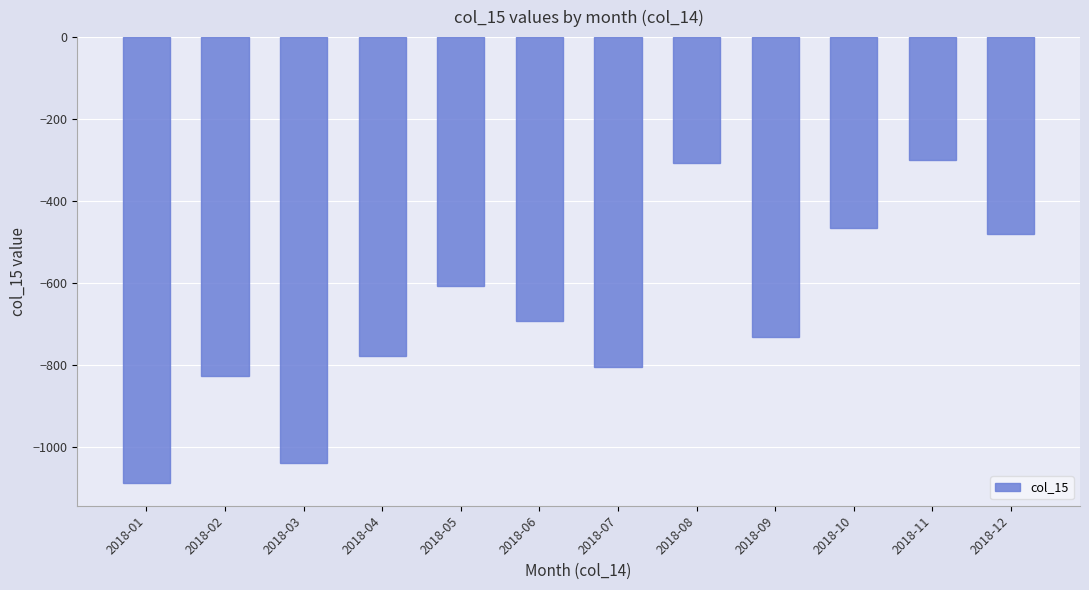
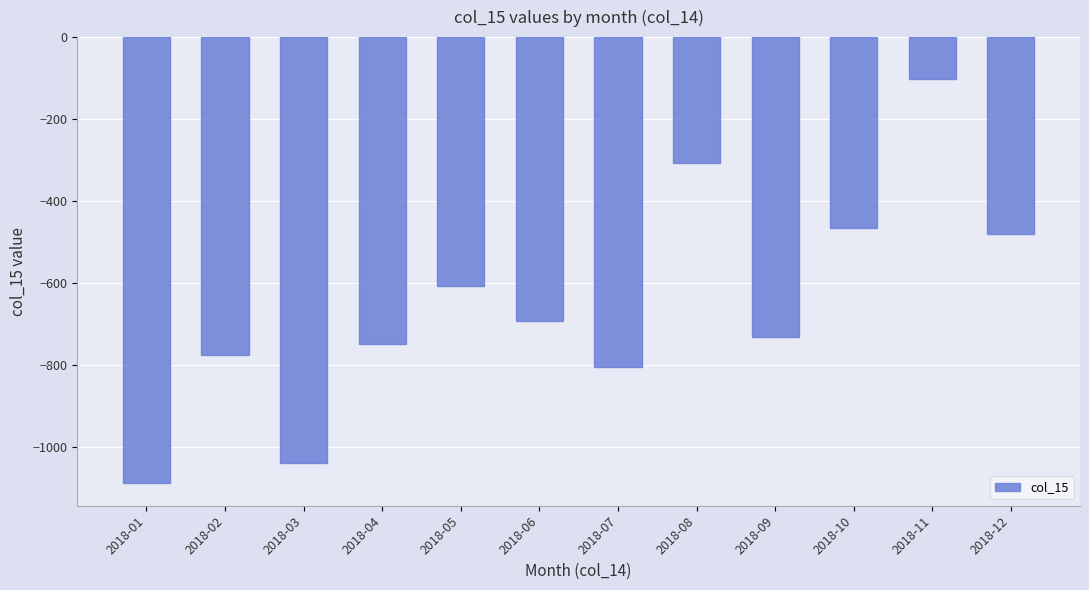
  {
    "2018-01": -1090,
-   "2018-02": -830,
+   "2018-02": -780,
    "2018-03": -1040,
-   "2018-04": -780,
+   "2018-04": -750,
    "2018-05": -610,
    "2018-06": -690,
    "2018-07": -800,
    "2018-08": -310,
    "2018-09": -730,
    "2018-10": -470,
-   "2018-11": -300,
+   "2018-11": -100,
    "2018-12": -480
  }
